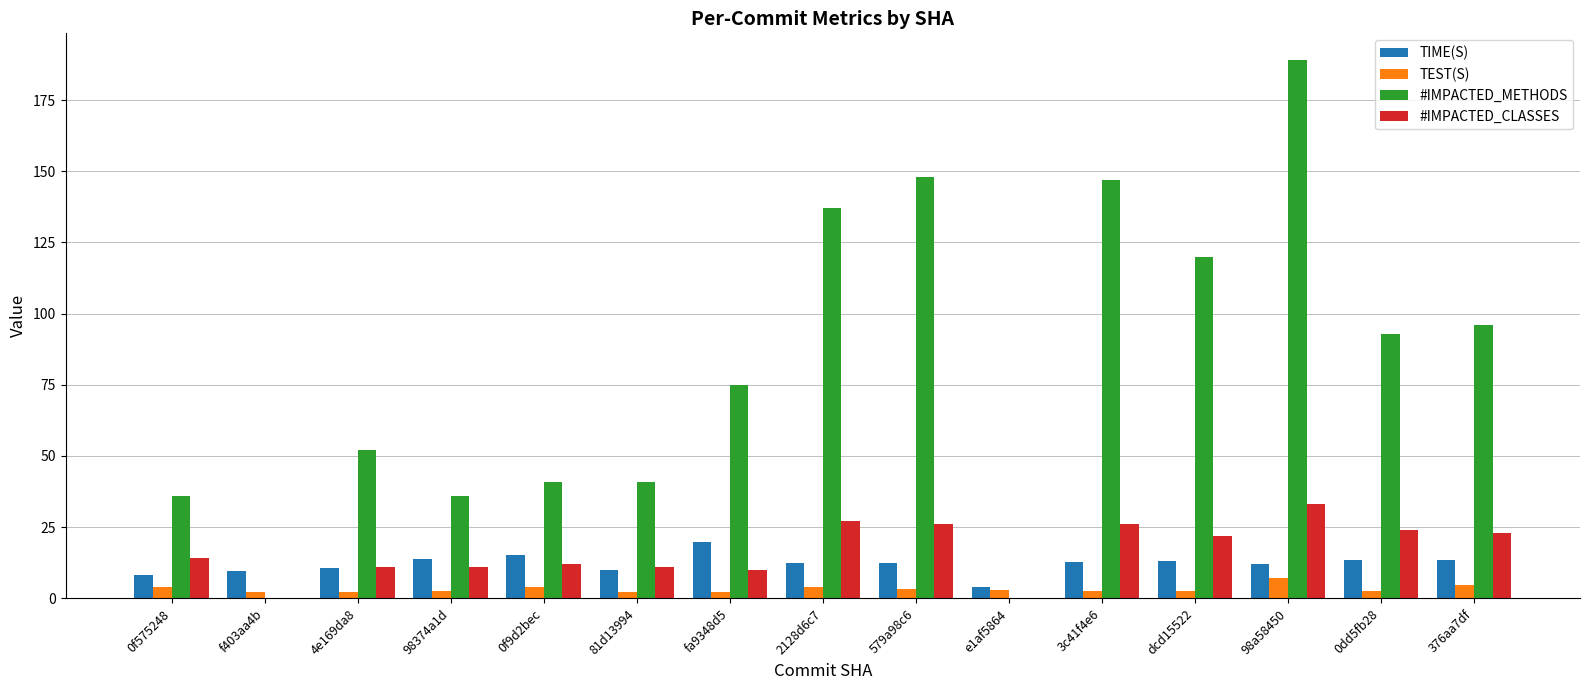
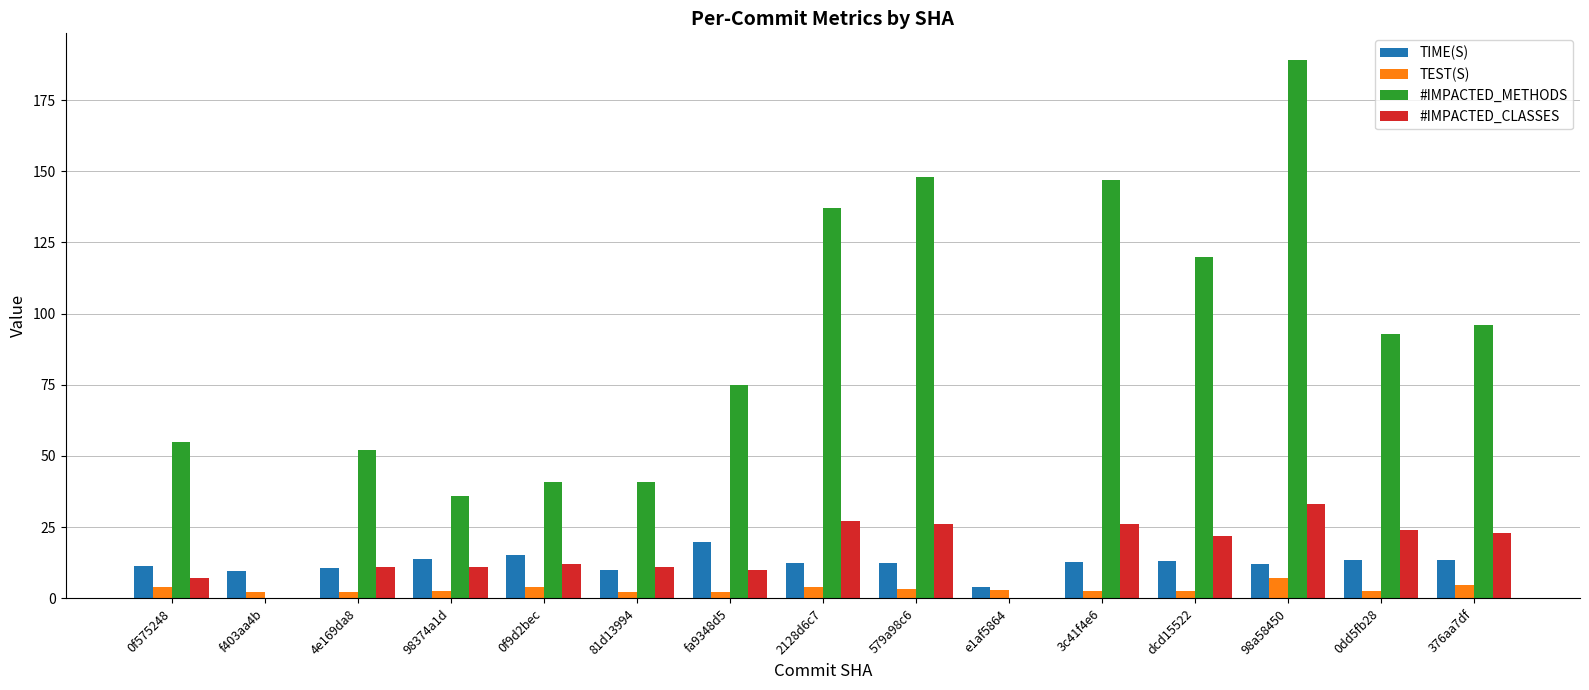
  {
    "TIME(S)": {
-     "0f575248": 8,
+     "0f575248": 11,
      "f403aa4b": 10,
      "4e169da8": 11,
      "98374a1d": 14,
      "0f9d2bec": 15,
      "81d13994": 10,
      "fa9348d5": 20,
      "2128d6c7": 12,
      "579a98c6": 12,
      "e1af5864": 4,
      "3c41f4e6": 13,
      "dcd15522": 13,
      "98a58450": 12,
      "0dd5fb28": 13,
      "376aa7df": 13
    },
    "TEST(S)": {
      "0f575248": 4,
      "f403aa4b": 2,
      "4e169da8": 2,
      "98374a1d": 2,
      "0f9d2bec": 4,
      "81d13994": 2,
      "fa9348d5": 2,
      "2128d6c7": 4,
      "579a98c6": 3,
      "e1af5864": 3,
      "3c41f4e6": 3,
      "dcd15522": 3,
      "98a58450": 7,
      "0dd5fb28": 2,
      "376aa7df": 5
    },
    "#IMPACTED_METHODS": {
-     "0f575248": 36,
+     "0f575248": 55,
      "f403aa4b": 0,
      "4e169da8": 52,
      "98374a1d": 36,
      "0f9d2bec": 41,
      "81d13994": 41,
      "fa9348d5": 75,
      "2128d6c7": 137,
      "579a98c6": 148,
      "e1af5864": 0,
      "3c41f4e6": 147,
      "dcd15522": 120,
      "98a58450": 189,
      "0dd5fb28": 93,
      "376aa7df": 96
    },
    "#IMPACTED_CLASSES": {
-     "0f575248": 14,
+     "0f575248": 7,
      "f403aa4b": 0,
      "4e169da8": 11,
      "98374a1d": 11,
      "0f9d2bec": 12,
      "81d13994": 11,
      "fa9348d5": 10,
      "2128d6c7": 27,
      "579a98c6": 26,
      "e1af5864": 0,
      "3c41f4e6": 26,
      "dcd15522": 22,
      "98a58450": 33,
      "0dd5fb28": 24,
      "376aa7df": 23
    }
  }
